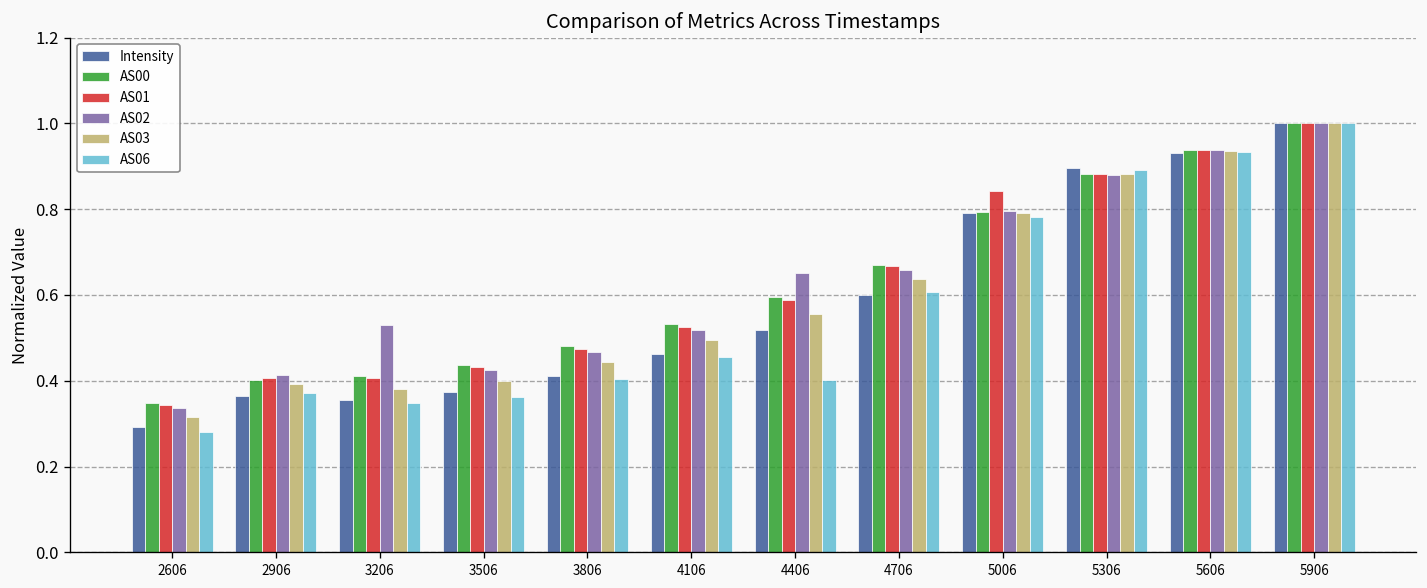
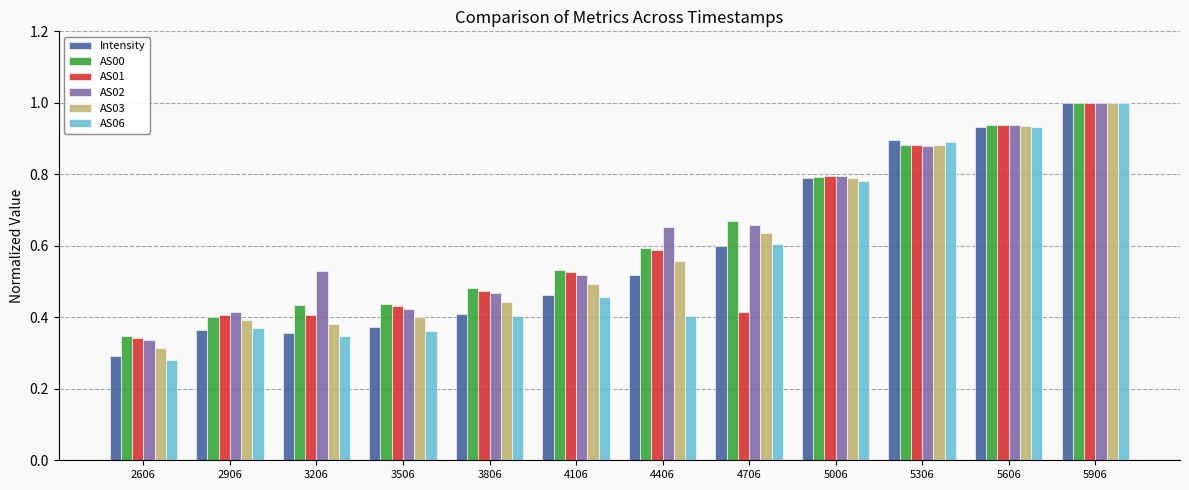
  {
    "Intensity": {
      "2606": 0.29,
      "2906": 0.36,
      "3206": 0.36,
      "3506": 0.37,
      "3806": 0.41,
      "4106": 0.46,
      "4406": 0.52,
      "4706": 0.60,
      "5006": 0.79,
      "5306": 0.90,
      "5606": 0.93,
      "5906": 1.00
    },
    "AS00": {
      "2606": 0.35,
      "2906": 0.40,
-     "3206": 0.41,
+     "3206": 0.44,
      "3506": 0.44,
      "3806": 0.48,
      "4106": 0.53,
      "4406": 0.59,
      "4706": 0.67,
      "5006": 0.79,
      "5306": 0.88,
      "5606": 0.94,
      "5906": 1.00
    },
    "AS01": {
      "2606": 0.34,
      "2906": 0.41,
      "3206": 0.41,
      "3506": 0.43,
      "3806": 0.47,
      "4106": 0.53,
      "4406": 0.59,
-     "4706": 0.67,
-     "5006": 0.84,
+     "4706": 0.42,
+     "5006": 0.79,
      "5306": 0.88,
      "5606": 0.94,
      "5906": 1.00
    },
    "AS02": {
      "2606": 0.34,
      "2906": 0.41,
      "3206": 0.53,
      "3506": 0.42,
      "3806": 0.47,
      "4106": 0.52,
      "4406": 0.65,
      "4706": 0.66,
      "5006": 0.80,
      "5306": 0.88,
      "5606": 0.94,
      "5906": 1.00
    },
    "AS03": {
      "2606": 0.32,
      "2906": 0.39,
      "3206": 0.38,
      "3506": 0.40,
      "3806": 0.44,
      "4106": 0.49,
      "4406": 0.56,
      "4706": 0.64,
      "5006": 0.79,
      "5306": 0.88,
      "5606": 0.94,
      "5906": 1.00
    },
    "AS06": {
      "2606": 0.28,
      "2906": 0.37,
      "3206": 0.35,
      "3506": 0.36,
      "3806": 0.40,
      "4106": 0.46,
      "4406": 0.40,
      "4706": 0.61,
      "5006": 0.78,
      "5306": 0.89,
      "5606": 0.93,
      "5906": 1.00
    }
  }
